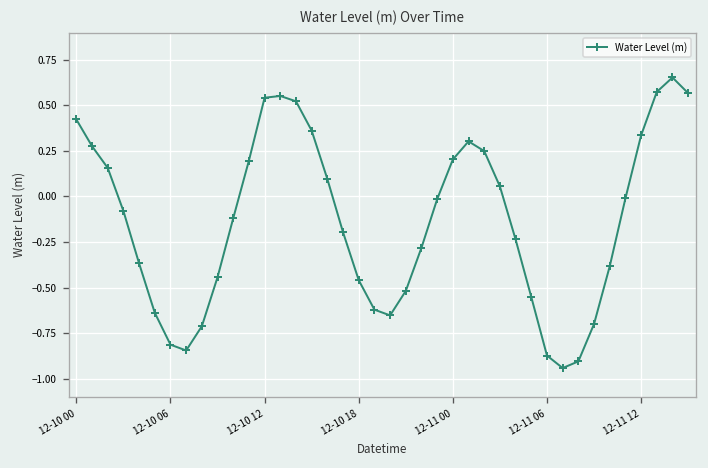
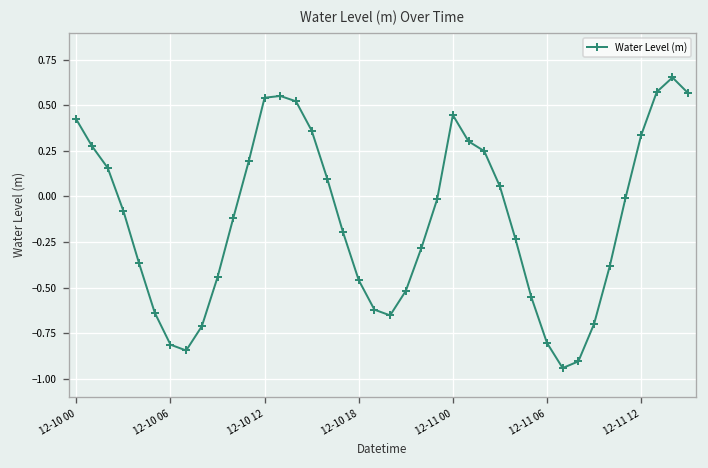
  {
    "12-10 00": 0.42,
    "12-10 06": -0.81,
    "12-10 12": 0.54,
    "12-10 18": -0.46,
-   "12-11 00": 0.20,
-   "12-11 06": -0.87,
+   "12-11 00": 0.45,
+   "12-11 06": -0.80,
    "12-11 12": 0.34
  }
